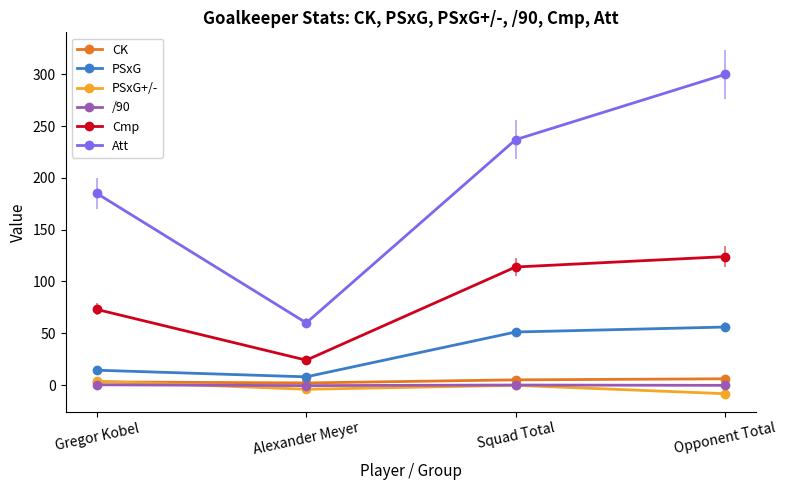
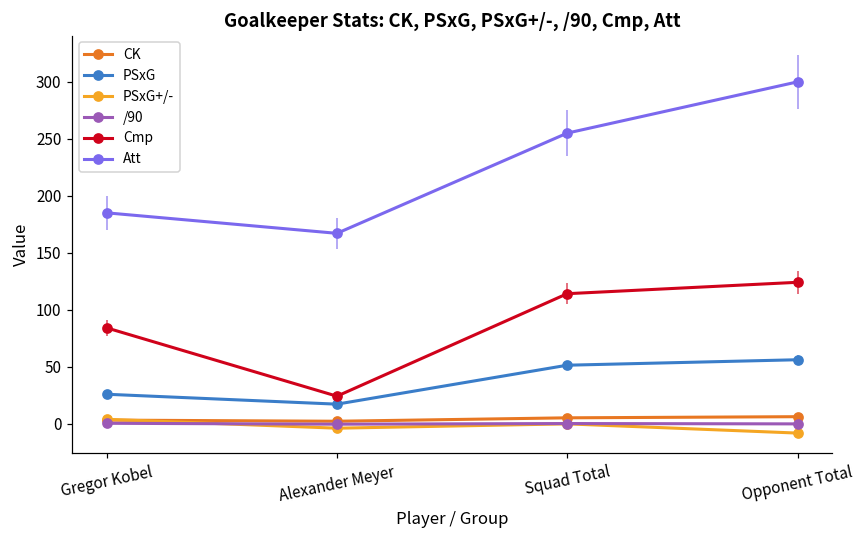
  {
    "PSxG": {
-     "Gregor Kobel": 14,
-     "Alexander Meyer": 8,
+     "Gregor Kobel": 26,
+     "Alexander Meyer": 17,
      "Squad Total": 51,
      "Opponent Total": 56
    },
    "/90": {
      "Gregor Kobel": 0,
      "Alexander Meyer": -1,
      "Opponent Total": 0
    },
    "Cmp": {
-     "Gregor Kobel": 73,
+     "Gregor Kobel": 84,
      "Alexander Meyer": 24,
      "Squad Total": 114,
      "Opponent Total": 124
    },
    "Att": {
      "Gregor Kobel": 185,
-     "Alexander Meyer": 60,
-     "Squad Total": 237,
+     "Alexander Meyer": 167,
+     "Squad Total": 255,
      "Opponent Total": 300
    }
  }
